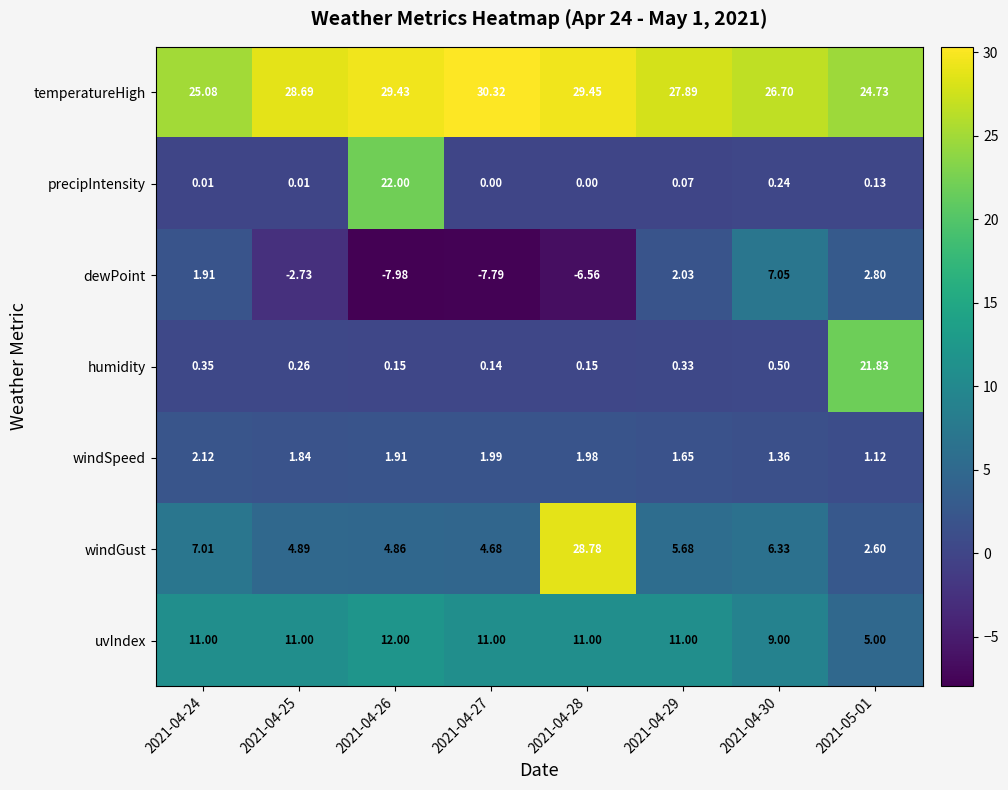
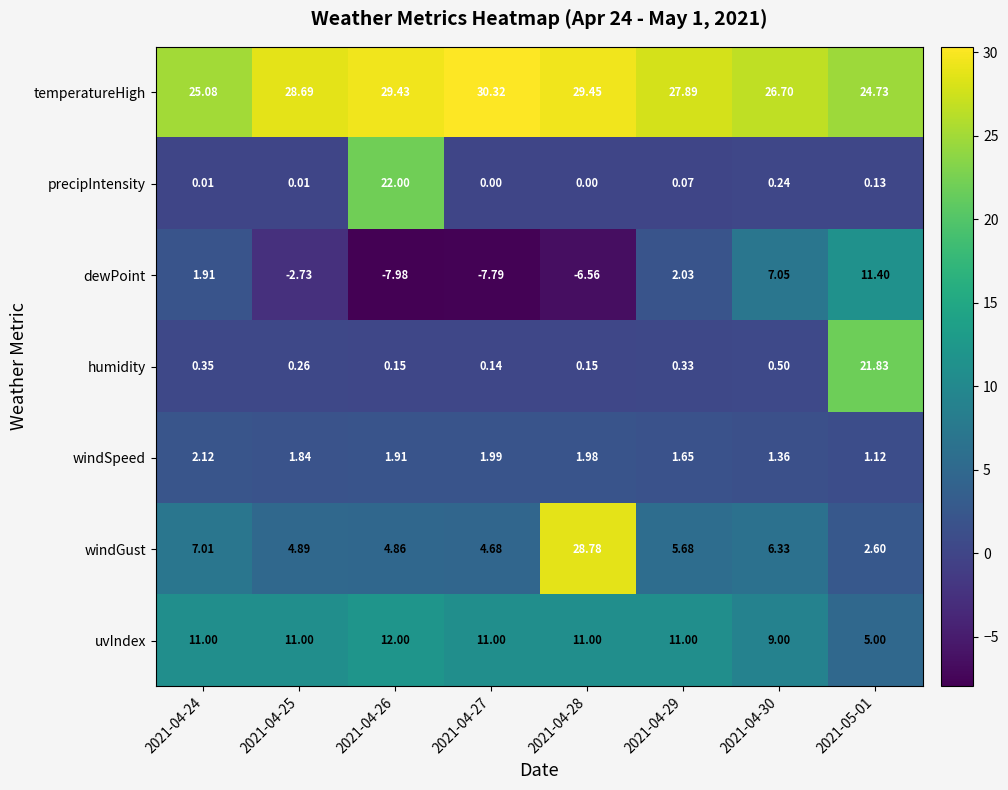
  {
    "temperatureHigh": {
      "2021-04-24": 25.08,
      "2021-04-25": 28.69,
      "2021-04-26": 29.43,
      "2021-04-27": 30.32,
      "2021-04-28": 29.45,
      "2021-04-29": 27.89,
      "2021-04-30": 26.70,
      "2021-05-01": 24.73
    },
    "precipIntensity": {
      "2021-04-24": 0.01,
      "2021-04-25": 0.01,
      "2021-04-26": 22.00,
      "2021-04-27": 0.00,
      "2021-04-28": 0.00,
      "2021-04-29": 0.07,
      "2021-04-30": 0.24,
      "2021-05-01": 0.13
    },
    "dewPoint": {
      "2021-04-24": 1.91,
      "2021-04-25": -2.73,
      "2021-04-26": -7.98,
      "2021-04-27": -7.79,
      "2021-04-28": -6.56,
      "2021-04-29": 2.03,
      "2021-04-30": 7.05,
-     "2021-05-01": 2.80
+     "2021-05-01": 11.40
    },
    "humidity": {
      "2021-04-24": 0.35,
      "2021-04-25": 0.26,
      "2021-04-26": 0.15,
      "2021-04-27": 0.14,
      "2021-04-28": 0.15,
      "2021-04-29": 0.33,
      "2021-04-30": 0.50,
      "2021-05-01": 21.83
    },
    "windSpeed": {
      "2021-04-24": 2.12,
      "2021-04-25": 1.84,
      "2021-04-26": 1.91,
      "2021-04-27": 1.99,
      "2021-04-28": 1.98,
      "2021-04-29": 1.65,
      "2021-04-30": 1.36,
      "2021-05-01": 1.12
    },
    "windGust": {
      "2021-04-24": 7.01,
      "2021-04-25": 4.89,
      "2021-04-26": 4.86,
      "2021-04-27": 4.68,
      "2021-04-28": 28.78,
      "2021-04-29": 5.68,
      "2021-04-30": 6.33,
      "2021-05-01": 2.60
    },
    "uvIndex": {
      "2021-04-24": 11.00,
      "2021-04-25": 11.00,
      "2021-04-26": 12.00,
      "2021-04-27": 11.00,
      "2021-04-28": 11.00,
      "2021-04-29": 11.00,
      "2021-04-30": 9.00,
      "2021-05-01": 5.00
    }
  }
